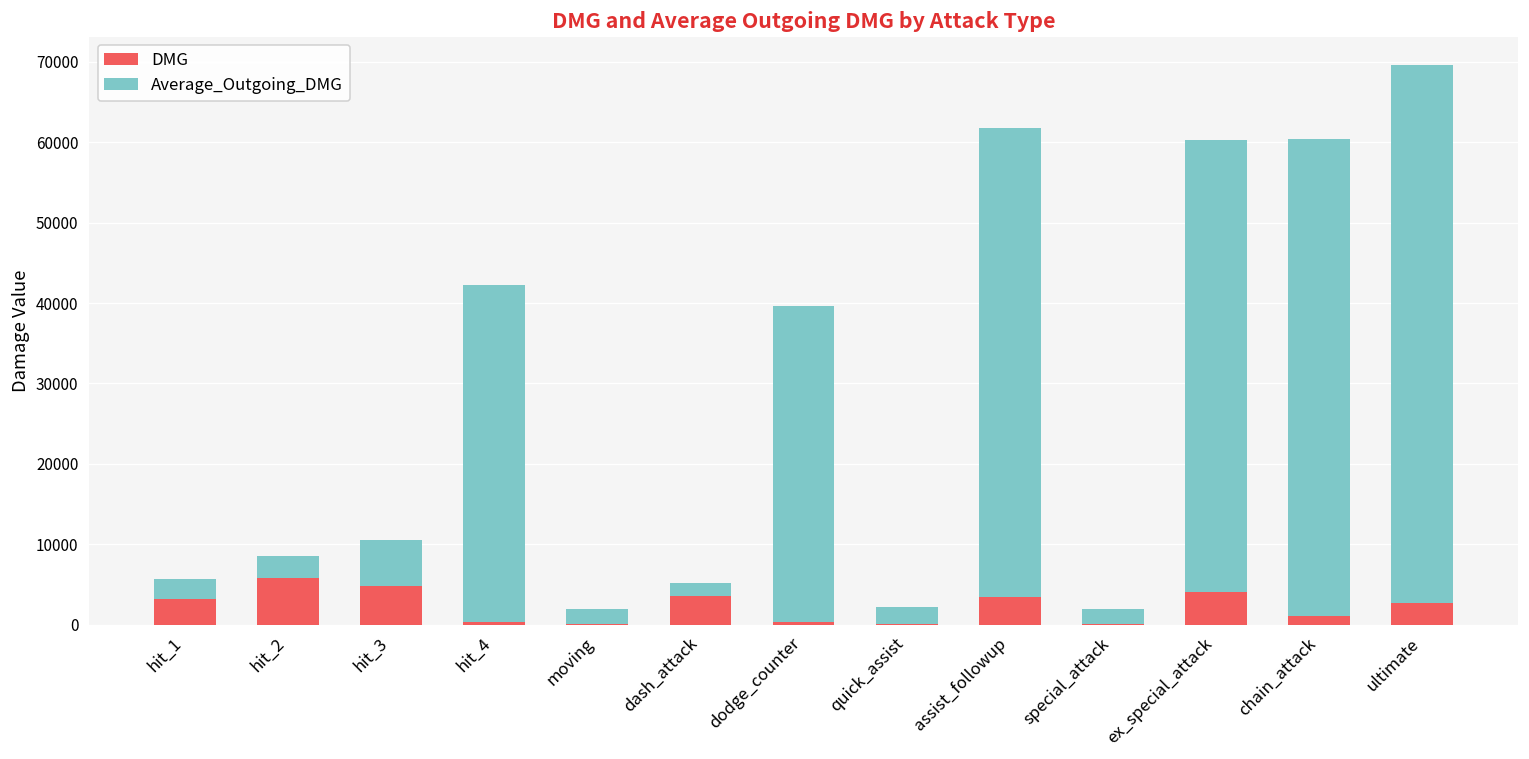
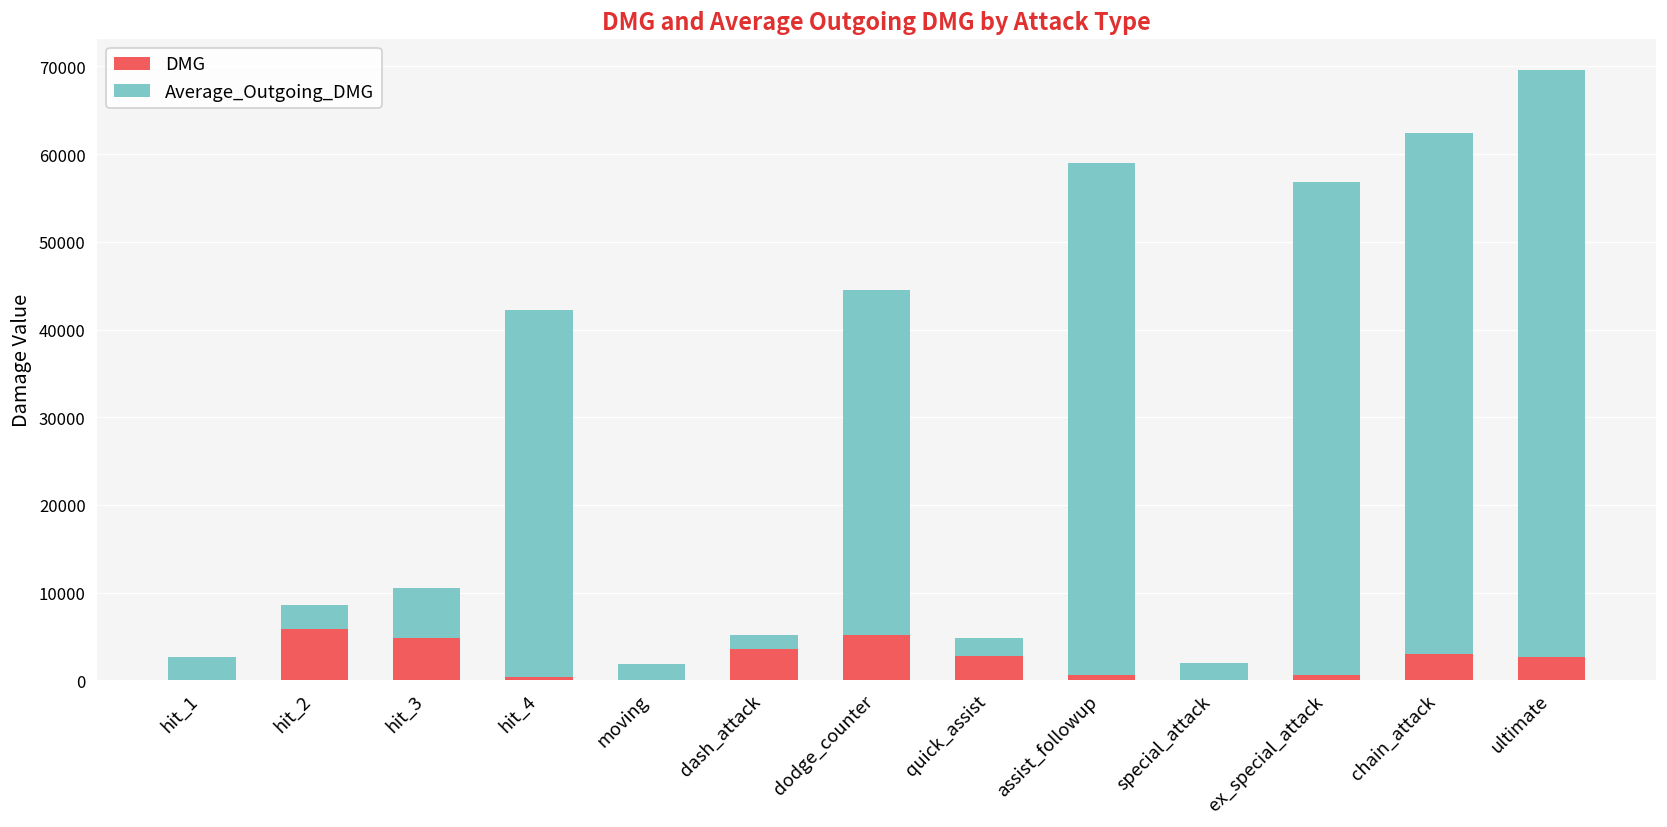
  {
    "DMG": {
-     "hit_1": 3000,
+     "hit_1": 0,
      "hit_2": 6000,
      "hit_3": 5000,
      "dash_attack": 4000,
-     "dodge_counter": 0,
-     "quick_assist": 0,
-     "assist_followup": 3000,
-     "ex_special_attack": 4000,
-     "chain_attack": 1000,
+     "dodge_counter": 5000,
+     "quick_assist": 3000,
+     "assist_followup": 1000,
+     "ex_special_attack": 1000,
+     "chain_attack": 3000,
      "ultimate": 3000
    },
    "Average_Outgoing_DMG": {
      "hit_1": 3000,
      "hit_2": 3000,
      "hit_3": 6000,
      "hit_4": 42000,
      "moving": 2000,
      "dash_attack": 2000,
      "dodge_counter": 39000,
      "quick_assist": 2000,
      "assist_followup": 58000,
      "special_attack": 2000,
      "ex_special_attack": 56000,
      "chain_attack": 59000,
      "ultimate": 67000
    }
  }
